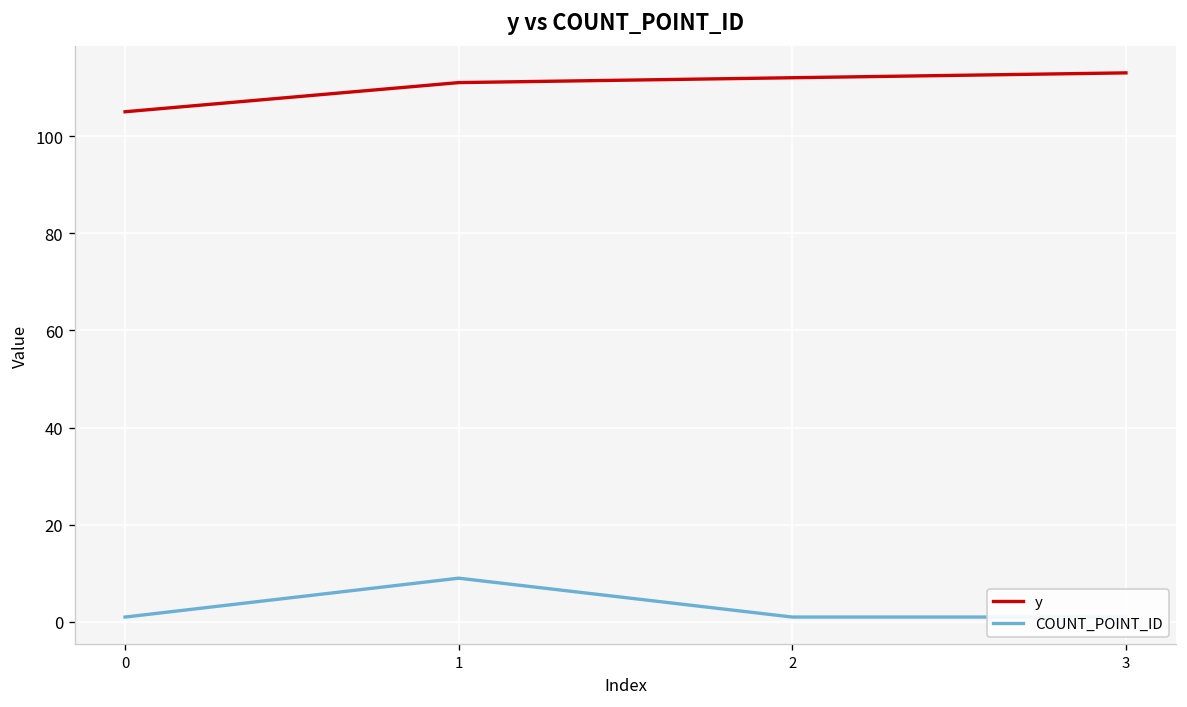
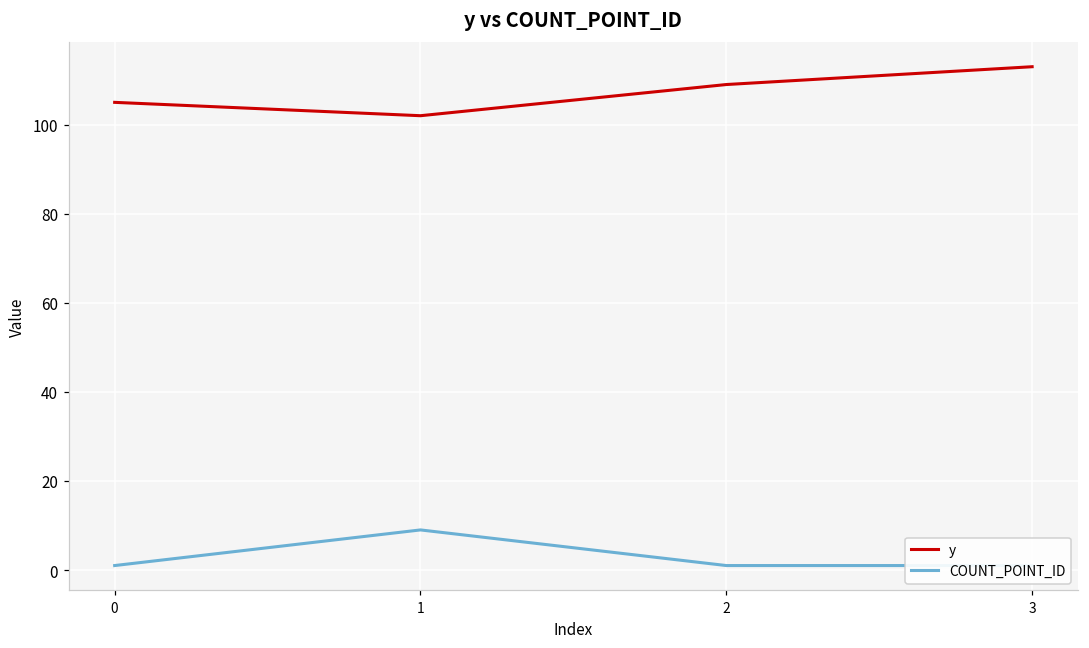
  {
    "y": {
      "0": 105,
-     "1": 111,
-     "2": 112,
+     "1": 102,
+     "2": 109,
      "3": 113
    },
    "COUNT_POINT_ID": {
      "0": 1,
      "1": 9,
      "2": 1
    }
  }
